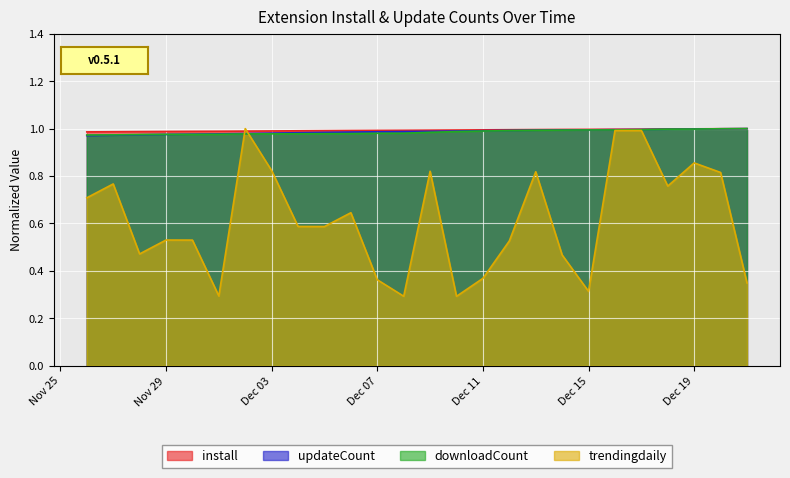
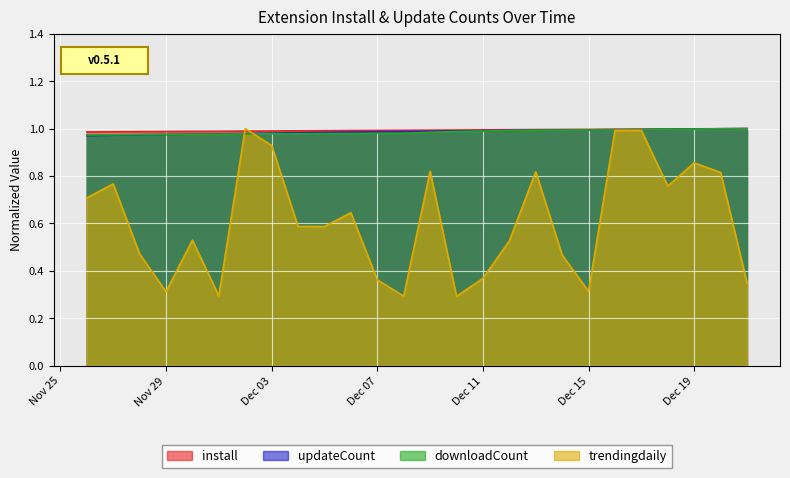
  {
    "install": {
      "Nov 29": 0.99
    },
    "trendingdaily": {
-     "Nov 29": 0.53,
-     "Dec 03": 0.82,
+     "Nov 29": 0.31,
+     "Dec 03": 0.93,
      "Dec 07": 0.36,
      "Dec 11": 0.37,
      "Dec 15": 0.31,
      "Dec 19": 0.86
    }
  }
